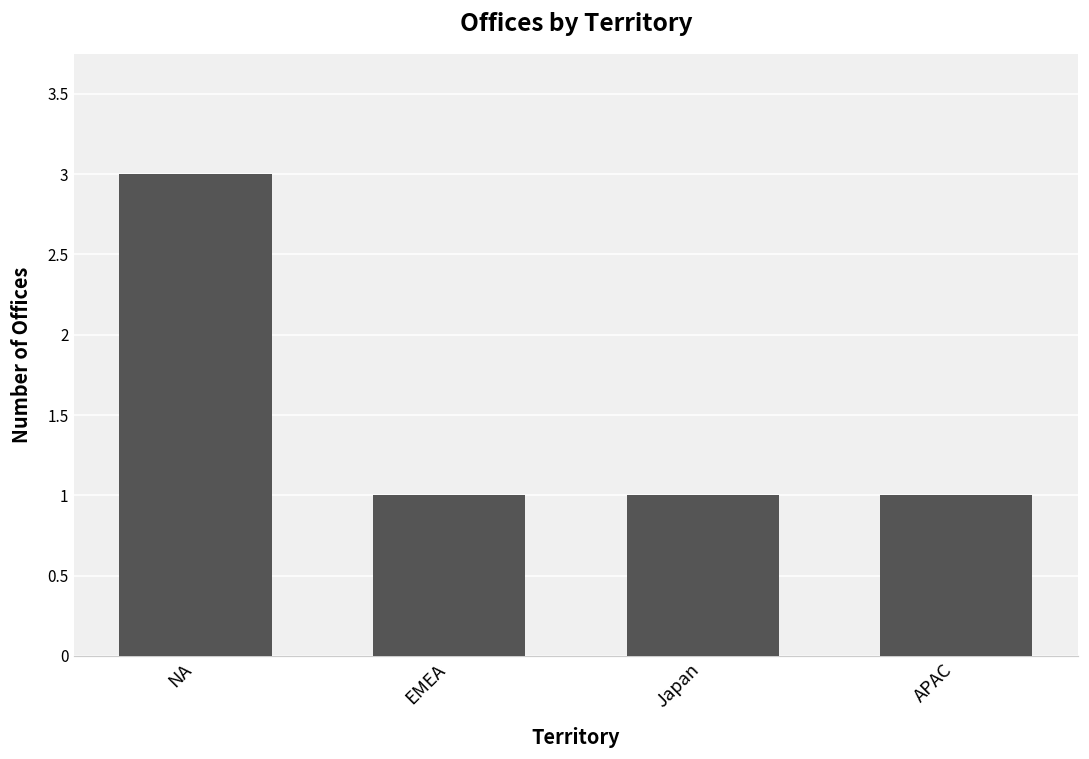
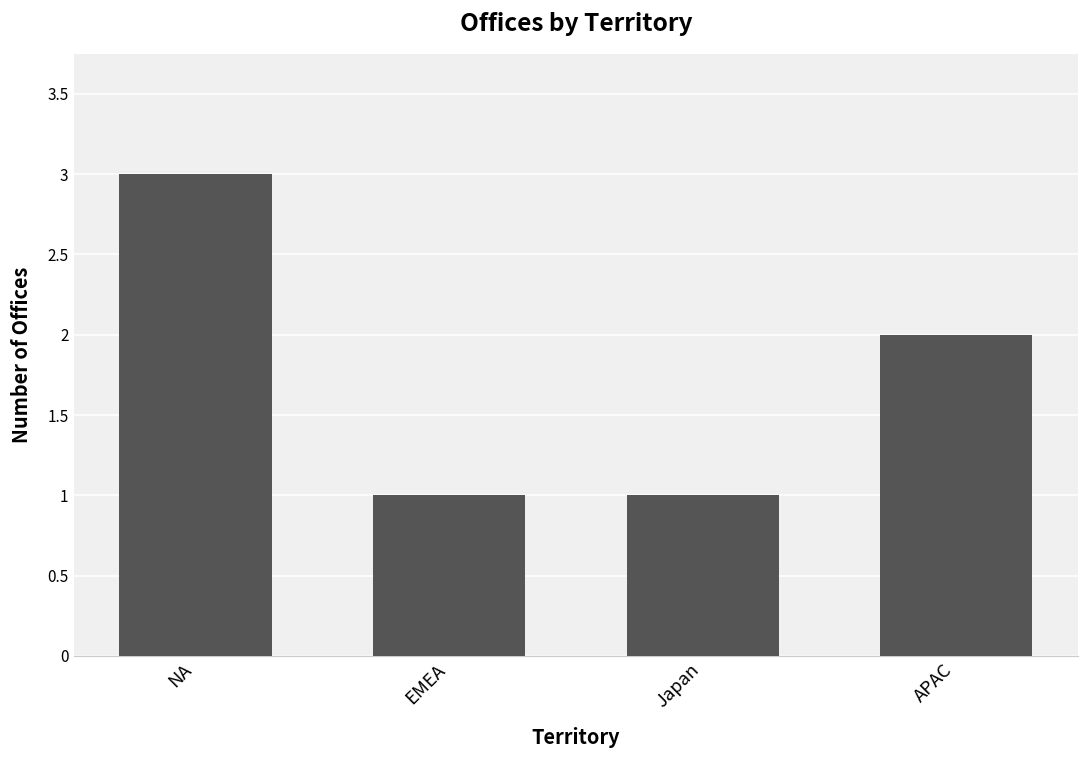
  {
    "NA": 3,
    "EMEA": 1,
    "Japan": 1,
-   "APAC": 1
+   "APAC": 2
  }
